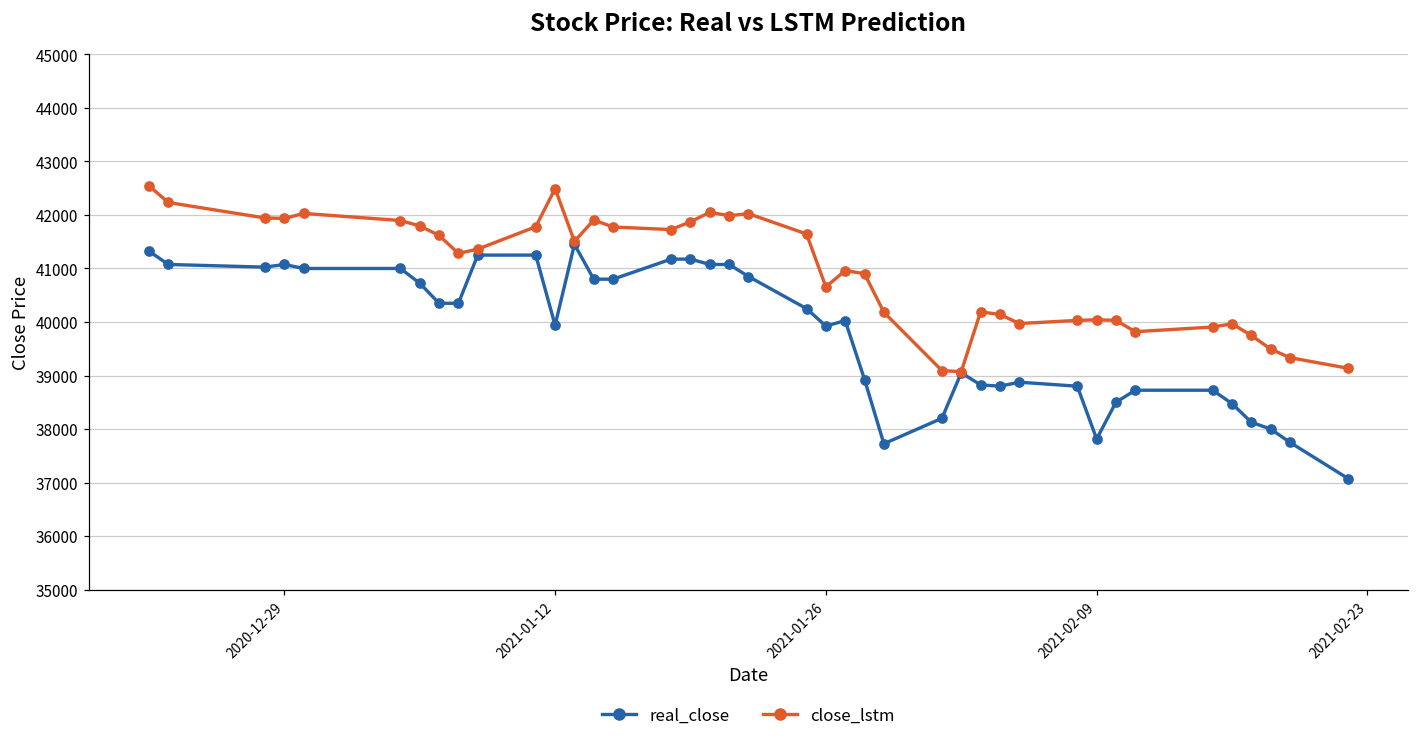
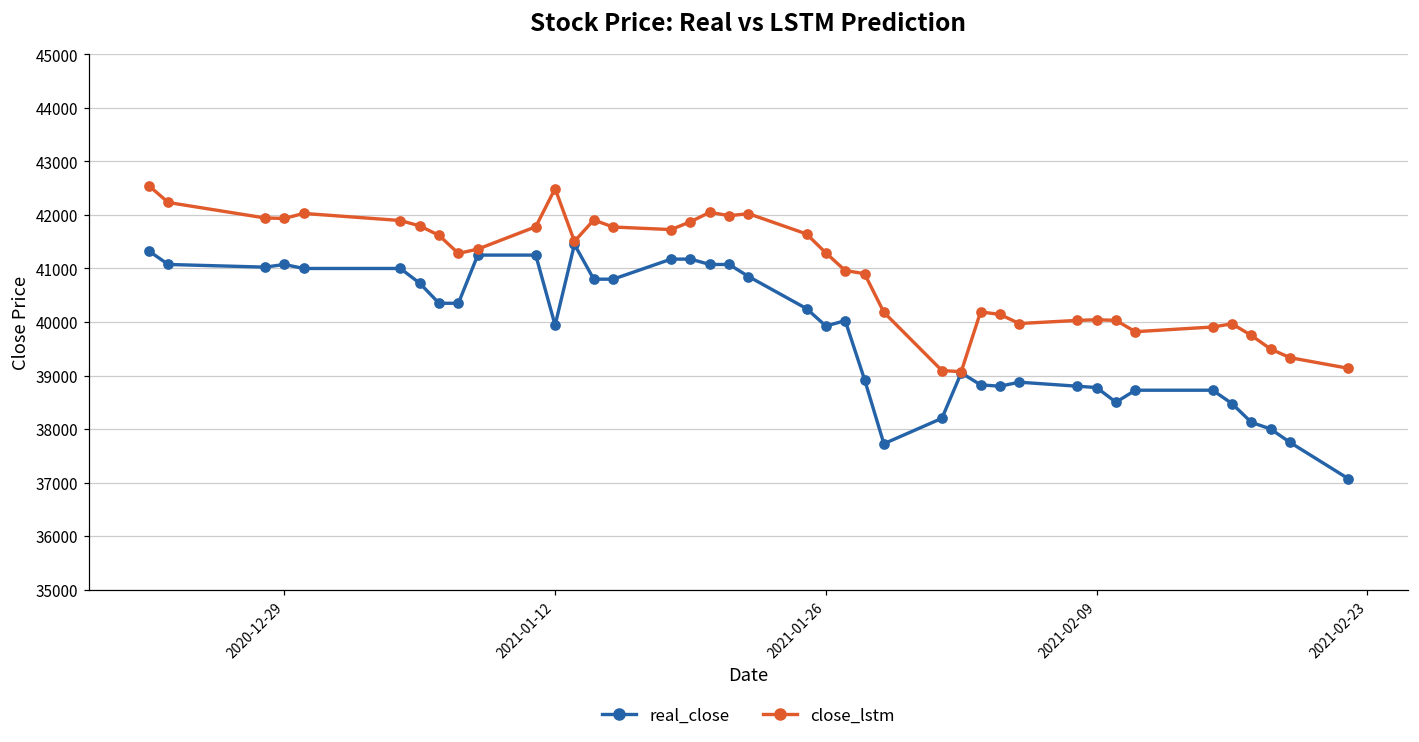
  {
    "real_close": {
      "2020-12-29": 41100,
      "2021-01-12": 39900,
      "2021-01-26": 39900,
-     "2021-02-09": 37800
+     "2021-02-09": 38800
    },
    "close_lstm": {
      "2020-12-29": 41900,
      "2021-01-12": 42500,
-     "2021-01-26": 40700,
+     "2021-01-26": 41300,
      "2021-02-09": 40000
    }
  }
